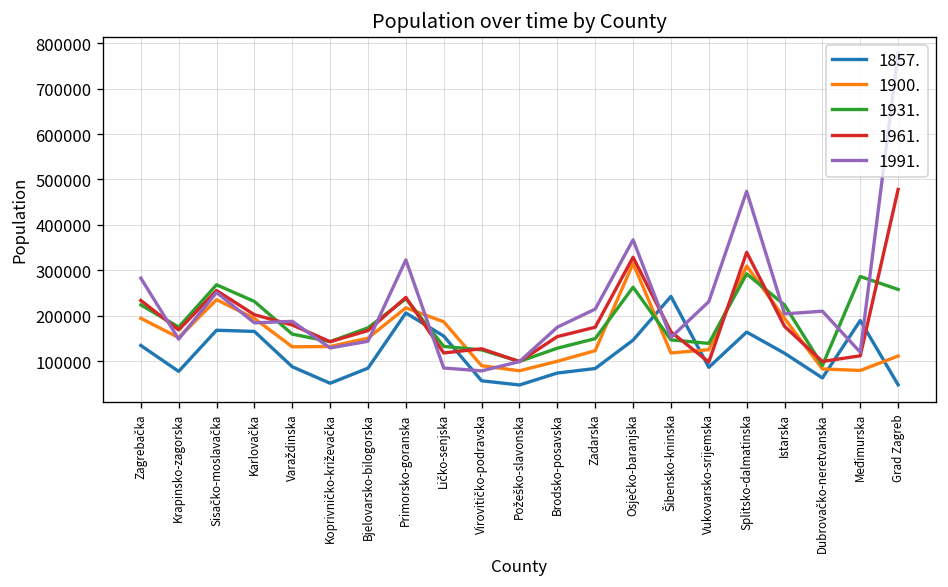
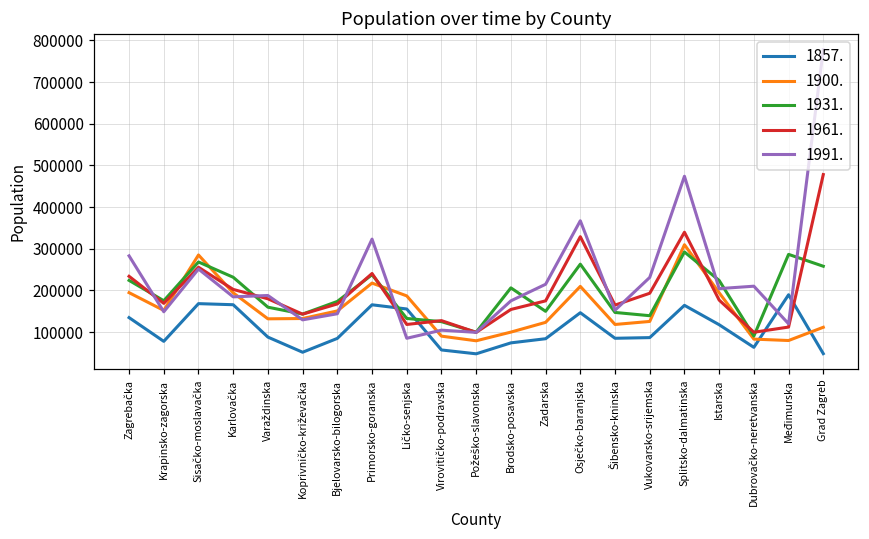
  {
    "1857.": {
      "Zagrebačka": 130000,
      "Krapinsko-zagorska": 80000,
      "Sisačko-moslavačka": 170000,
      "Karlovačka": 170000,
      "Varaždinska": 90000,
      "Koprivničko-križevačka": 50000,
      "Bjelovarsko-bilogorska": 80000,
-     "Primorsko-goranska": 210000,
+     "Primorsko-goranska": 170000,
      "Ličko-senjska": 160000,
      "Virovitičko-podravska": 60000,
      "Požeško-slavonska": 50000,
      "Brodsko-posavska": 70000,
      "Zadarska": 80000,
      "Osječko-baranjska": 150000,
-     "Šibensko-kninska": 240000,
+     "Šibensko-kninska": 90000,
      "Vukovarsko-srijemska": 90000,
      "Splitsko-dalmatinska": 160000,
      "Istarska": 120000,
      "Dubrovačko-neretvanska": 60000,
      "Međimurska": 190000,
      "Grad Zagreb": 50000
    },
    "1900.": {
      "Zagrebačka": 190000,
-     "Sisačko-moslavačka": 240000,
+     "Sisačko-moslavačka": 290000,
      "Karlovačka": 190000,
      "Varaždinska": 130000,
      "Primorsko-goranska": 220000,
      "Ličko-senjska": 190000,
      "Virovitičko-podravska": 90000,
      "Požeško-slavonska": 80000,
      "Brodsko-posavska": 100000,
      "Zadarska": 120000,
-     "Osječko-baranjska": 320000,
+     "Osječko-baranjska": 210000,
      "Šibensko-kninska": 120000,
      "Vukovarsko-srijemska": 130000,
      "Splitsko-dalmatinska": 310000,
      "Istarska": 190000,
      "Dubrovačko-neretvanska": 80000,
      "Međimurska": 80000,
      "Grad Zagreb": 110000
    },
    "1931.": {
      "Zagrebačka": 220000,
      "Sisačko-moslavačka": 270000,
      "Karlovačka": 230000,
      "Varaždinska": 160000,
      "Ličko-senjska": 130000,
-     "Brodsko-posavska": 130000,
+     "Brodsko-posavska": 210000,
      "Zadarska": 150000,
      "Osječko-baranjska": 260000,
      "Vukovarsko-srijemska": 140000,
      "Splitsko-dalmatinska": 290000,
      "Istarska": 220000,
      "Dubrovačko-neretvanska": 90000,
      "Međimurska": 290000,
      "Grad Zagreb": 260000
    },
    "1961.": {
      "Zagrebačka": 230000,
      "Karlovačka": 200000,
      "Varaždinska": 180000,
      "Ličko-senjska": 120000,
      "Brodsko-posavska": 150000,
      "Zadarska": 170000,
      "Osječko-baranjska": 330000,
      "Šibensko-kninska": 160000,
-     "Vukovarsko-srijemska": 100000,
+     "Vukovarsko-srijemska": 190000,
      "Splitsko-dalmatinska": 340000,
      "Istarska": 180000,
      "Dubrovačko-neretvanska": 100000,
      "Međimurska": 110000,
      "Grad Zagreb": 480000
    },
    "1991.": {
      "Zagrebačka": 280000,
      "Karlovačka": 180000,
      "Varaždinska": 190000,
      "Primorsko-goranska": 320000,
      "Ličko-senjska": 90000,
-     "Virovitičko-podravska": 80000,
+     "Virovitičko-podravska": 100000,
      "Brodsko-posavska": 170000,
      "Zadarska": 210000,
      "Osječko-baranjska": 370000,
      "Vukovarsko-srijemska": 230000,
      "Splitsko-dalmatinska": 470000,
      "Istarska": 200000,
      "Dubrovačko-neretvanska": 210000,
      "Međimurska": 120000
    }
  }
